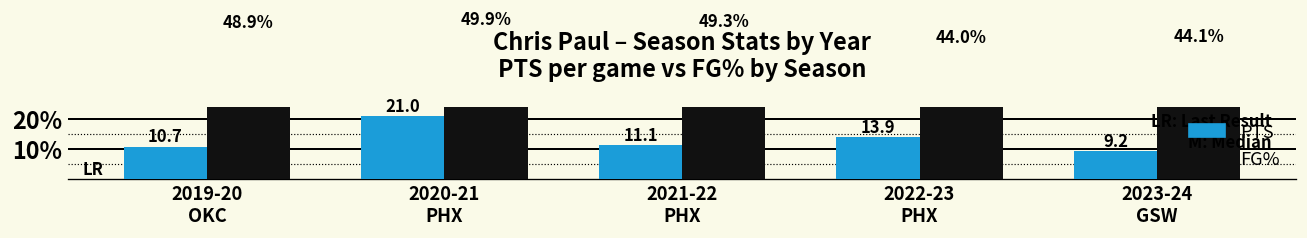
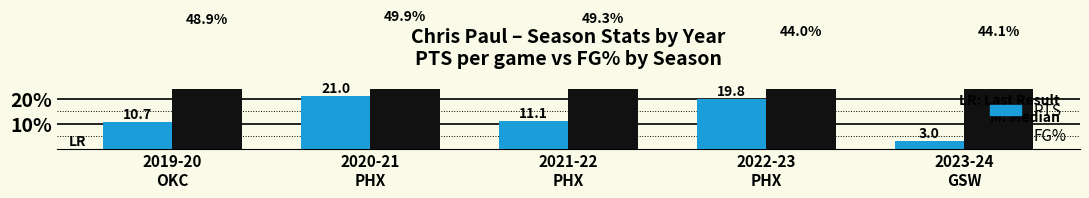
  {
    "PTS": {
      "2019-20 OKC": 10.7,
      "2020-21 PHX": 21.0,
      "2021-22 PHX": 11.1,
-     "2022-23 PHX": 13.9,
-     "2023-24 GSW": 9.2
+     "2022-23 PHX": 19.8,
+     "2023-24 GSW": 3.0
    }
  }
